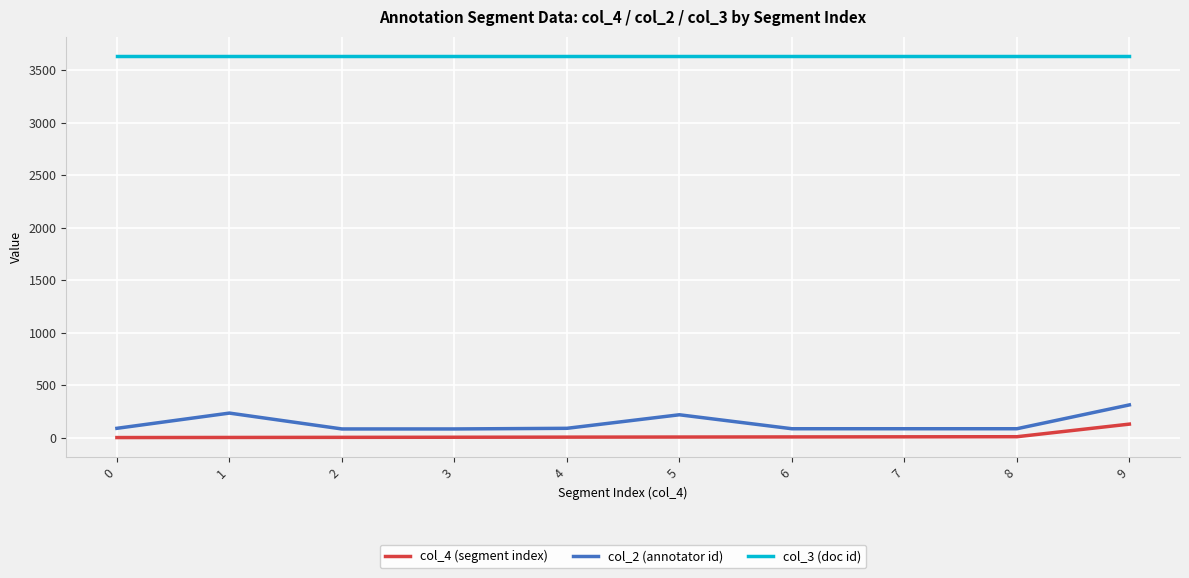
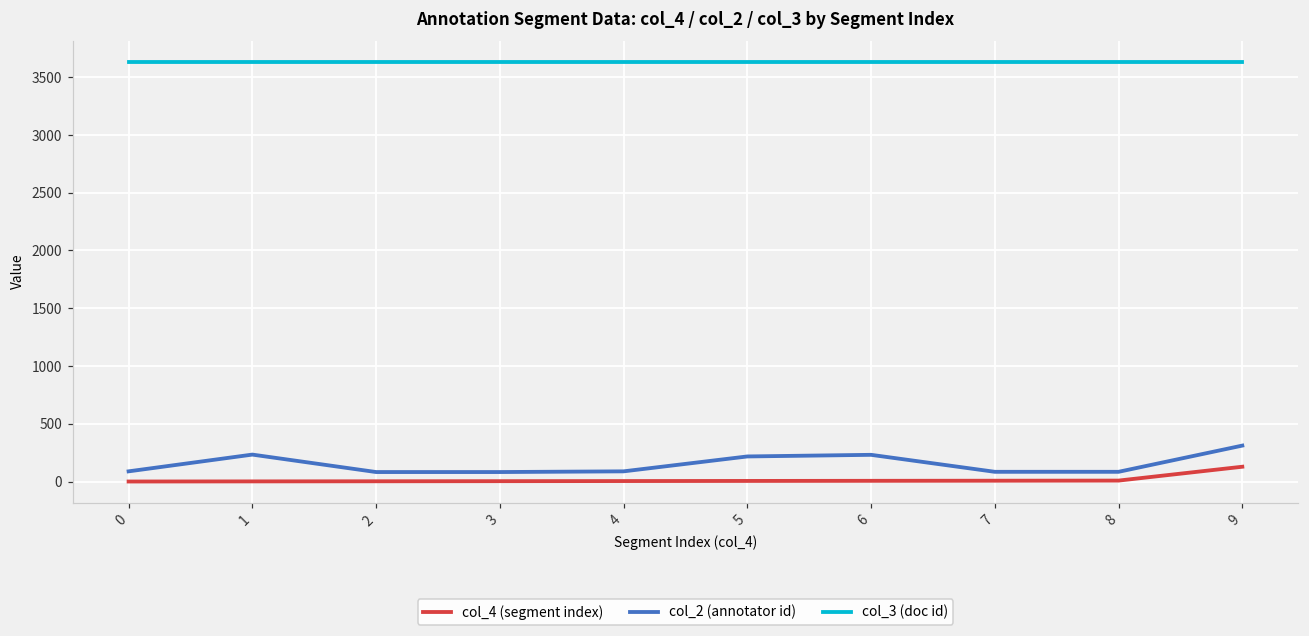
  {
    "col_4 (segment index)": {
      "0": 0,
      "1": 0,
      "2": 0,
      "3": 0,
      "4": 0,
      "5": 10,
      "6": 10,
      "7": 10,
      "8": 10,
      "9": 130
    },
    "col_2 (annotator id)": {
      "0": 90,
      "1": 230,
      "2": 80,
      "3": 80,
      "4": 90,
      "5": 220,
-     "6": 80,
+     "6": 230,
      "7": 80,
      "8": 80,
      "9": 310
    },
    "col_3 (doc id)": {
      "0": 3640,
      "1": 3640,
      "2": 3640,
      "3": 3640,
      "4": 3640,
      "5": 3640,
      "6": 3640,
      "7": 3640,
      "8": 3640,
      "9": 3640
    }
  }
